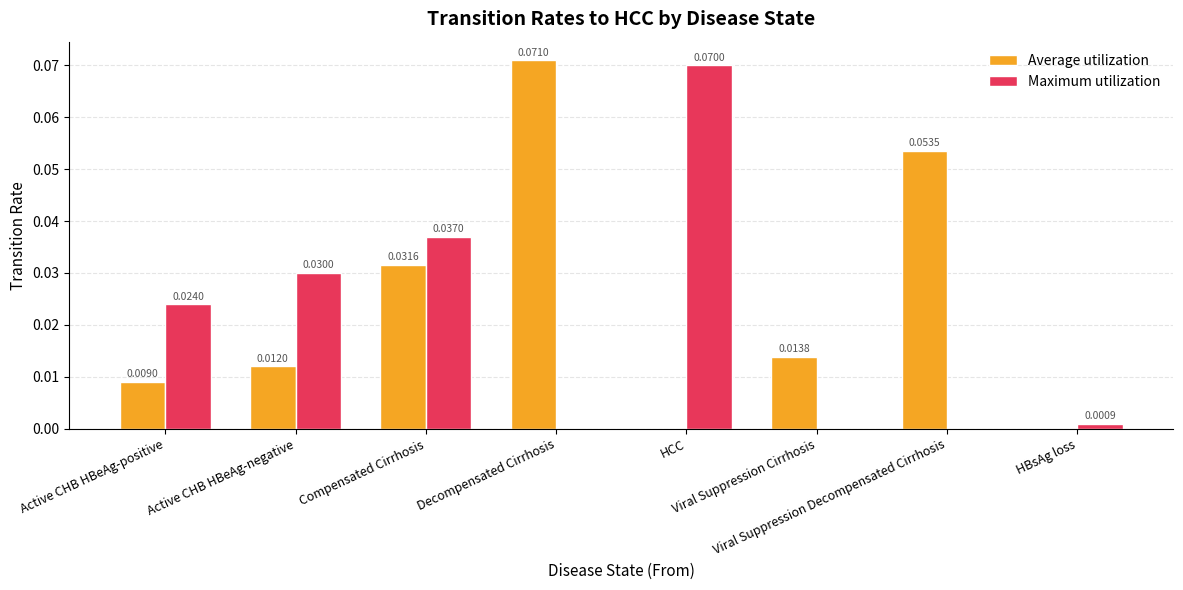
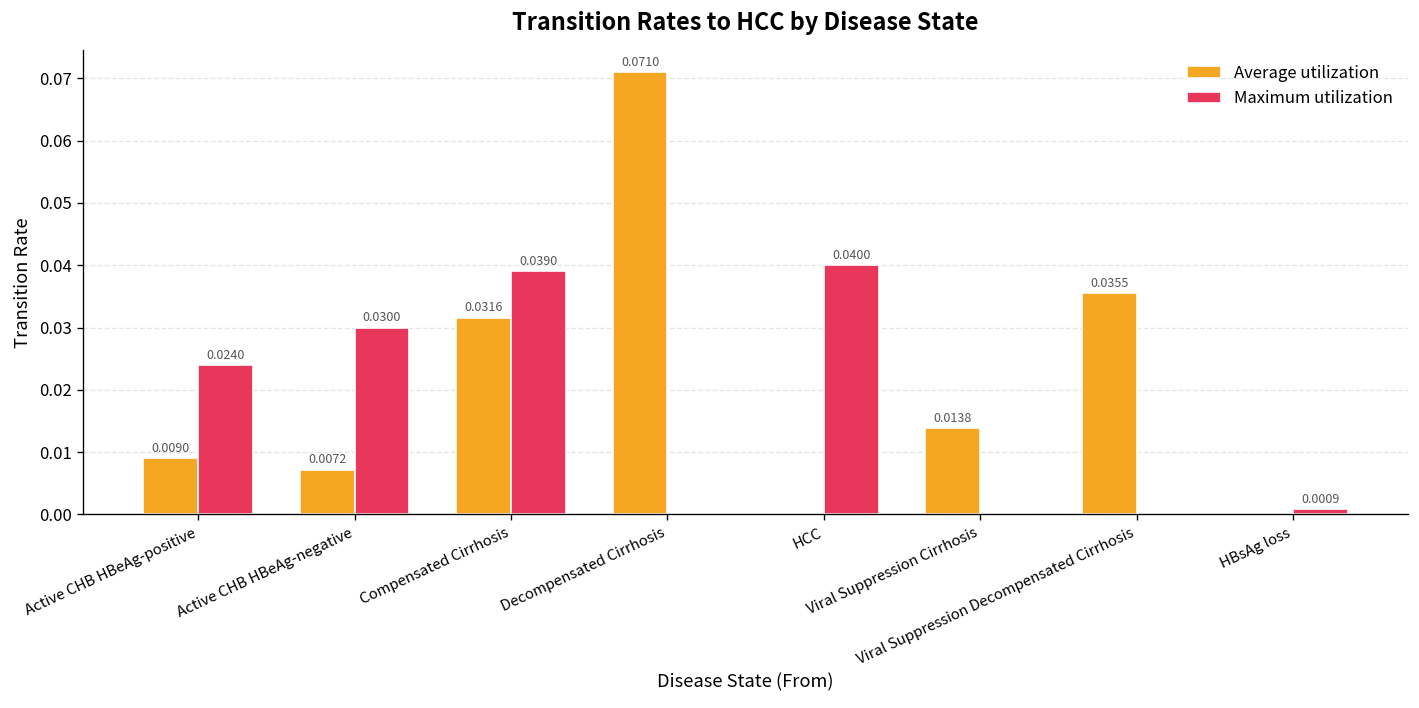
  {
    "Average utilization": {
      "Active CHB HBeAg-positive": 0.0090,
-     "Active CHB HBeAg-negative": 0.0120,
+     "Active CHB HBeAg-negative": 0.0072,
      "Compensated Cirrhosis": 0.0316,
      "Decompensated Cirrhosis": 0.0710,
      "Viral Suppression Cirrhosis": 0.0138,
-     "Viral Suppression Decompensated Cirrhosis": 0.0535
+     "Viral Suppression Decompensated Cirrhosis": 0.0355
    },
    "Maximum utilization": {
      "Active CHB HBeAg-positive": 0.0240,
      "Active CHB HBeAg-negative": 0.0300,
-     "Compensated Cirrhosis": 0.0370,
-     "HCC": 0.0700,
+     "Compensated Cirrhosis": 0.0390,
+     "HCC": 0.0400,
      "HBsAg loss": 0.0009
    }
  }
